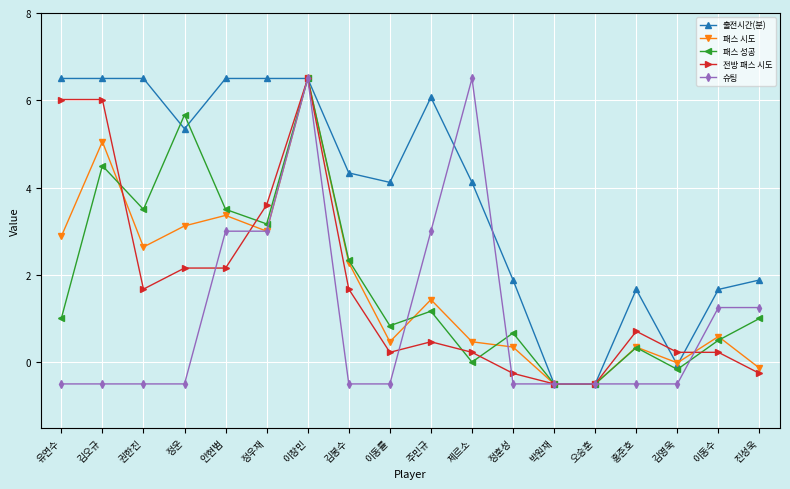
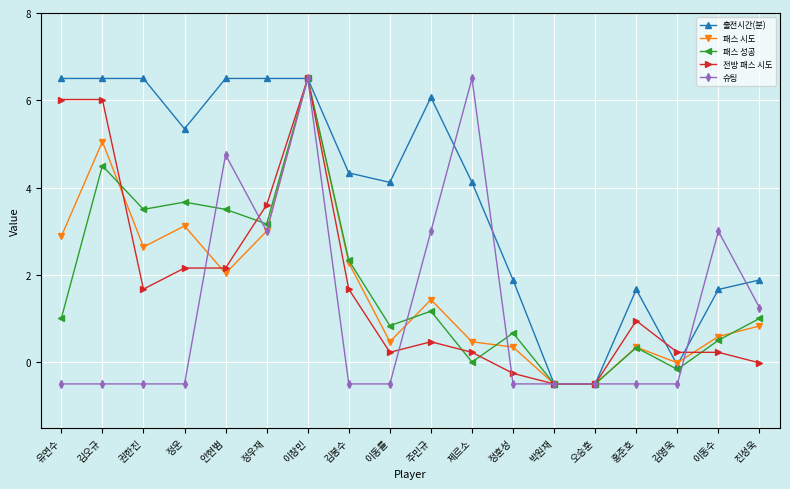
  {
    "출전시간(분)": {
      "유연수": 6.5,
      "김오규": 6.5,
      "권한진": 6.5,
      "정운": 5.3,
      "안현범": 6.5,
      "정우재": 6.5,
      "김봉수": 4.3,
      "이동률": 4.1,
      "주민규": 6.1,
      "제르소": 4.1,
      "정훈성": 1.9,
      "홍준호": 1.7,
      "이동수": 1.7,
      "진성욱": 1.9
    },
    "패스 시도": {
      "유연수": 2.9,
      "김오규": 5.1,
      "권한진": 2.6,
      "정운": 3.1,
-     "안현범": 3.4,
+     "안현범": 2.0,
      "이동률": 0.5,
      "주민규": 1.4,
      "제르소": 0.5,
      "정훈성": 0.3,
      "이동수": 0.6,
-     "진성욱": -0.1
+     "진성욱": 0.8
    },
    "패스 성공": {
      "유연수": 1.0,
      "김오규": 4.5,
      "권한진": 3.5,
-     "정운": 5.7,
+     "정운": 3.7,
      "안현범": 3.5,
      "정우재": 3.2,
      "이동률": 0.8,
      "주민규": 1.2,
      "제르소": 0.0,
      "정훈성": 0.7,
      "김영욱": -0.2,
      "이동수": 0.5,
      "진성욱": 1.0
    },
    "전방 패스 시도": {
      "유연수": 6.0,
      "김오규": 6.0,
      "권한진": 1.7,
      "정운": 2.2,
      "안현범": 2.2,
      "정우재": 3.6,
      "김봉수": 1.7,
      "이동률": 0.2,
      "주민규": 0.5,
      "제르소": 0.2,
      "정훈성": -0.3,
-     "홍준호": 0.7,
+     "홍준호": 0.9,
      "김영욱": 0.2,
      "이동수": 0.2,
-     "진성욱": -0.3
+     "진성욱": 0.0
    },
    "슈팅": {
      "유연수": -0.5,
      "김오규": -0.5,
      "권한진": -0.5,
      "정운": -0.5,
-     "안현범": 3.0,
+     "안현범": 4.8,
      "김봉수": -0.5,
      "이동률": -0.5,
      "주민규": 3.0,
      "제르소": 6.5,
      "정훈성": -0.5,
      "홍준호": -0.5,
      "김영욱": -0.5,
-     "이동수": 1.3,
+     "이동수": 3.0,
      "진성욱": 1.3
    }
  }
